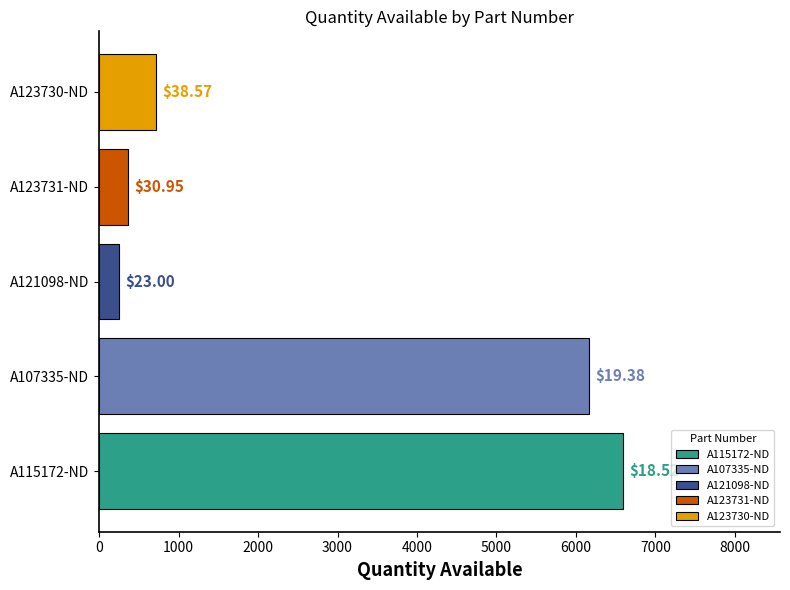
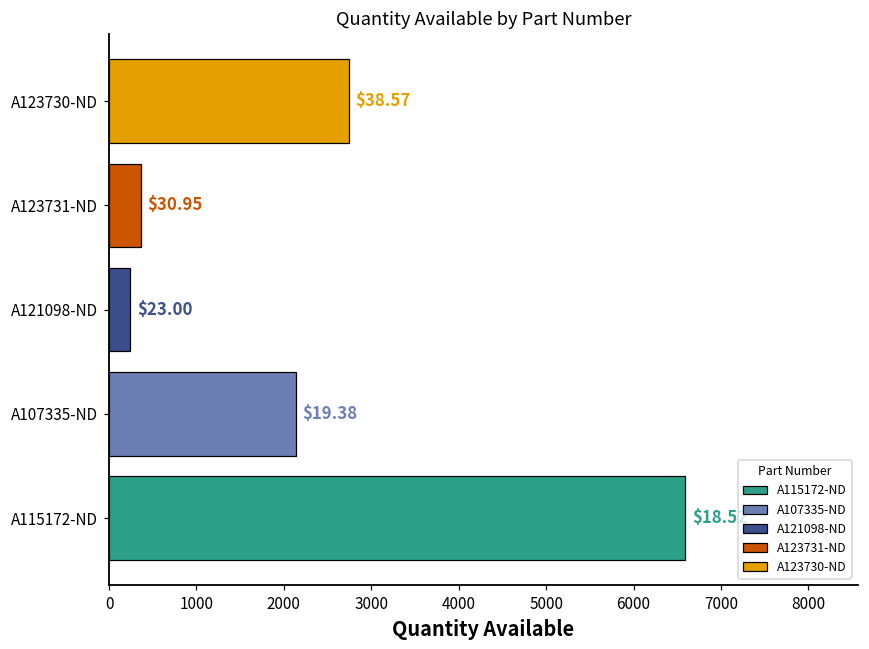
  {
-   "A123730-ND": 700,
-   "A107335-ND": 6200
+   "A123730-ND": 2700,
+   "A107335-ND": 2100
  }
